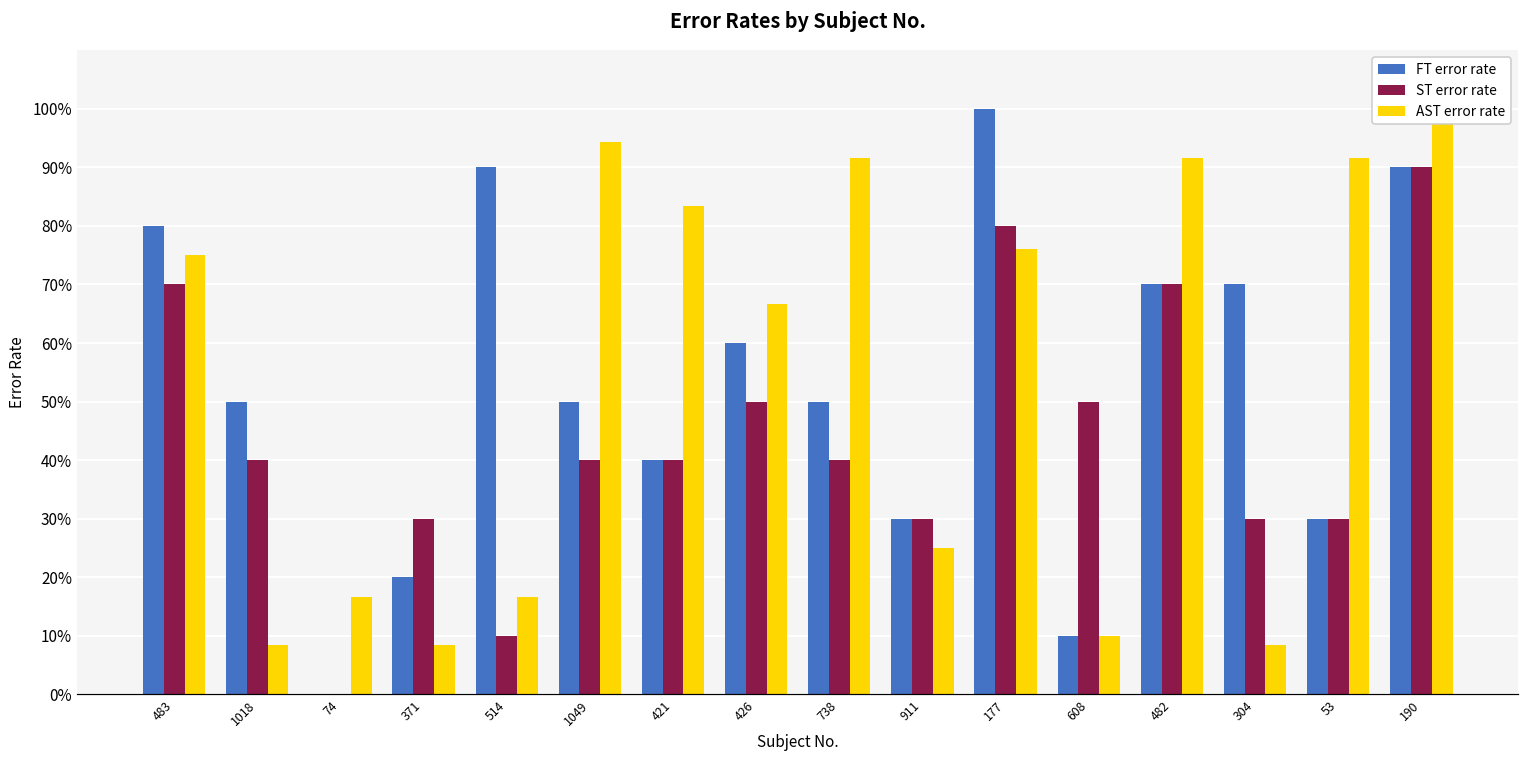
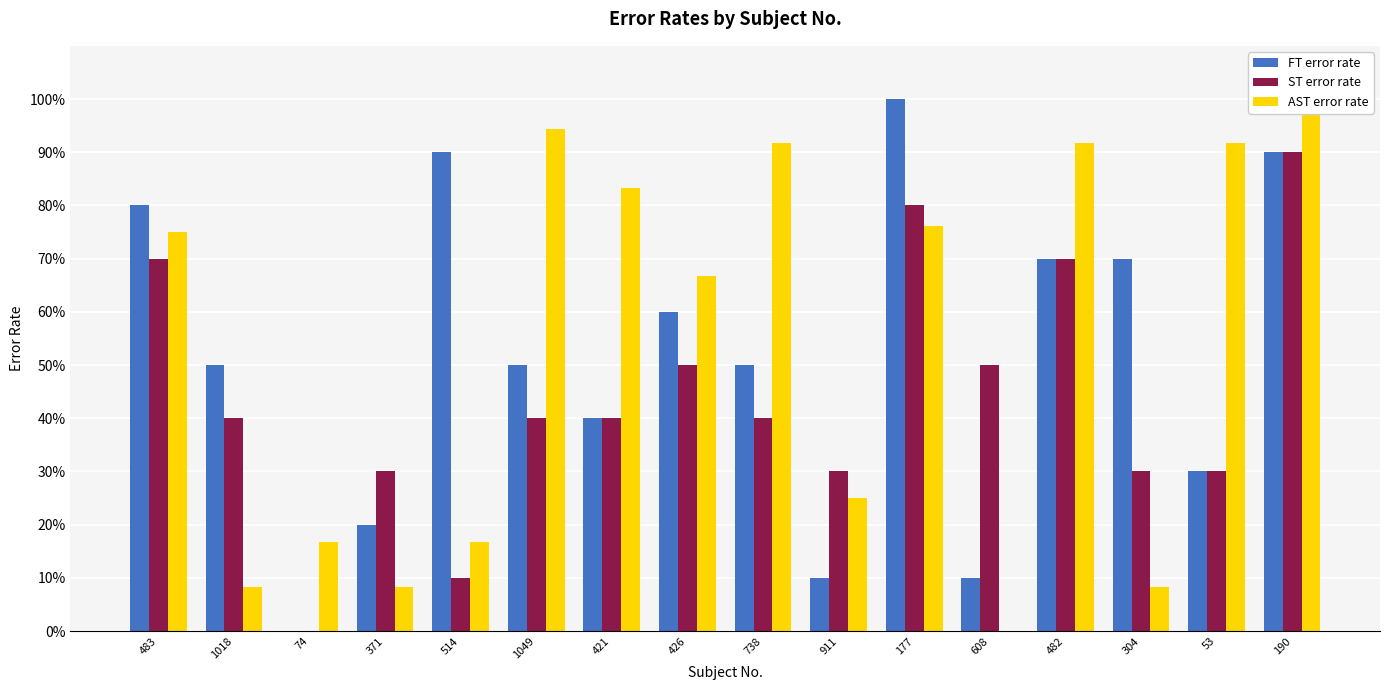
  {
    "FT error rate": {
      "483": "80%",
      "1018": "50%",
      "74": "0%",
      "371": "20%",
      "514": "90%",
      "1049": "50%",
      "421": "40%",
      "426": "60%",
      "738": "50%",
-     "911": "30%",
+     "911": "10%",
      "177": "100%",
      "608": "10%",
      "482": "70%",
      "304": "70%",
      "53": "30%",
      "190": "90%"
    },
    "ST error rate": {
      "483": "70%",
      "1018": "40%",
      "74": "0%",
      "371": "30%",
      "514": "10%",
      "1049": "40%",
      "421": "40%",
      "426": "50%",
      "738": "40%",
      "911": "30%",
      "177": "80%",
      "608": "50%",
      "482": "70%",
      "304": "30%",
      "53": "30%",
      "190": "90%"
    },
    "AST error rate": {
      "483": "75%",
      "1018": "8%",
      "74": "17%",
      "371": "8%",
      "514": "17%",
      "1049": "94%",
      "421": "83%",
      "426": "67%",
      "738": "92%",
      "911": "25%",
      "177": "76%",
-     "608": "10%",
+     "608": "0%",
      "482": "92%",
      "304": "8%",
      "53": "92%"
    }
  }
